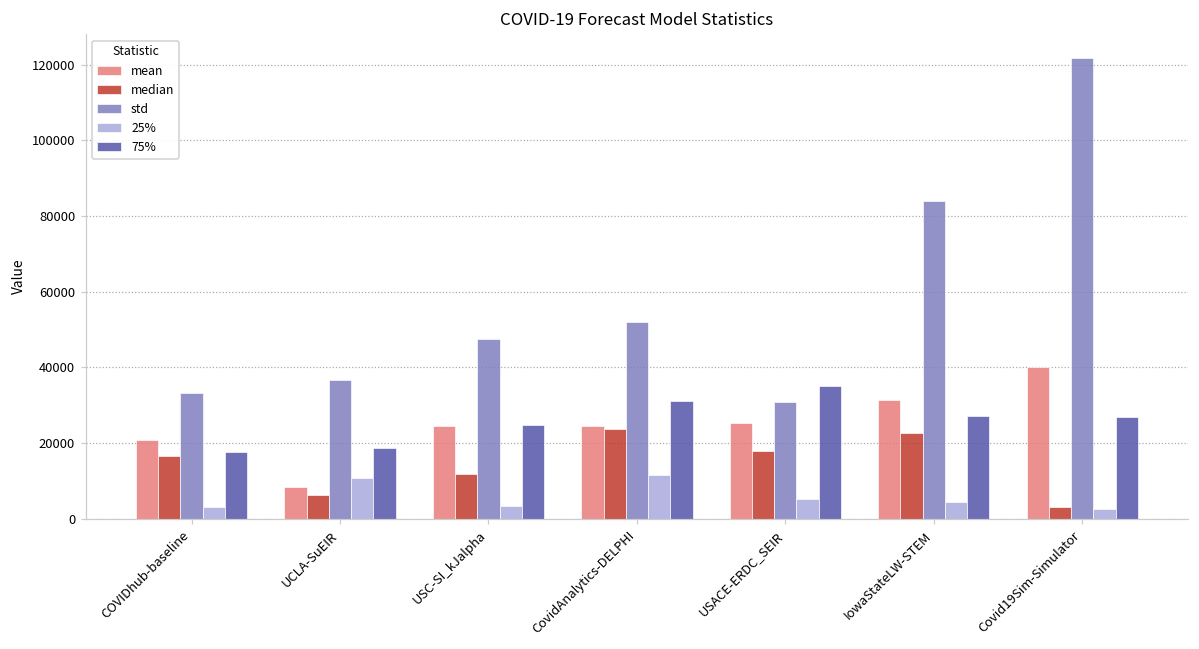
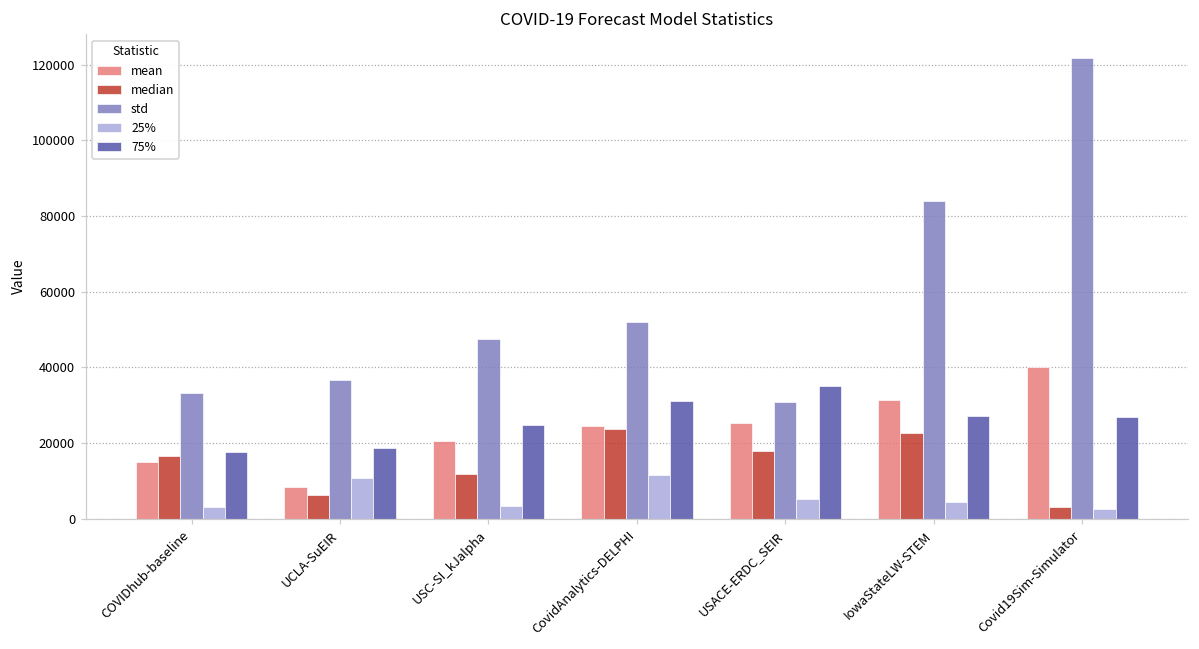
  {
    "mean": {
-     "COVIDhub-baseline": 21000,
+     "COVIDhub-baseline": 15000,
      "UCLA-SuEIR": 8000,
-     "USC-SI_kJalpha": 24000,
+     "USC-SI_kJalpha": 20000,
      "CovidAnalytics-DELPHI": 25000,
      "USACE-ERDC_SEIR": 25000,
      "IowaStateLW-STEM": 31000,
      "Covid19Sim-Simulator": 40000
    },
    "median": {
      "COVIDhub-baseline": 17000,
      "UCLA-SuEIR": 6000,
      "USC-SI_kJalpha": 12000,
      "CovidAnalytics-DELPHI": 24000,
      "USACE-ERDC_SEIR": 18000,
      "IowaStateLW-STEM": 23000,
      "Covid19Sim-Simulator": 3000
    },
    "std": {
      "COVIDhub-baseline": 33000,
      "UCLA-SuEIR": 37000,
      "USC-SI_kJalpha": 47000,
      "CovidAnalytics-DELPHI": 52000,
      "USACE-ERDC_SEIR": 31000,
      "IowaStateLW-STEM": 84000,
      "Covid19Sim-Simulator": 122000
    },
    "25%": {
      "COVIDhub-baseline": 3000,
      "UCLA-SuEIR": 11000,
      "USC-SI_kJalpha": 3000,
      "CovidAnalytics-DELPHI": 12000,
      "USACE-ERDC_SEIR": 5000,
      "IowaStateLW-STEM": 5000,
      "Covid19Sim-Simulator": 2000
    },
    "75%": {
      "COVIDhub-baseline": 18000,
      "UCLA-SuEIR": 19000,
      "USC-SI_kJalpha": 25000,
      "CovidAnalytics-DELPHI": 31000,
      "USACE-ERDC_SEIR": 35000,
      "IowaStateLW-STEM": 27000,
      "Covid19Sim-Simulator": 27000
    }
  }
